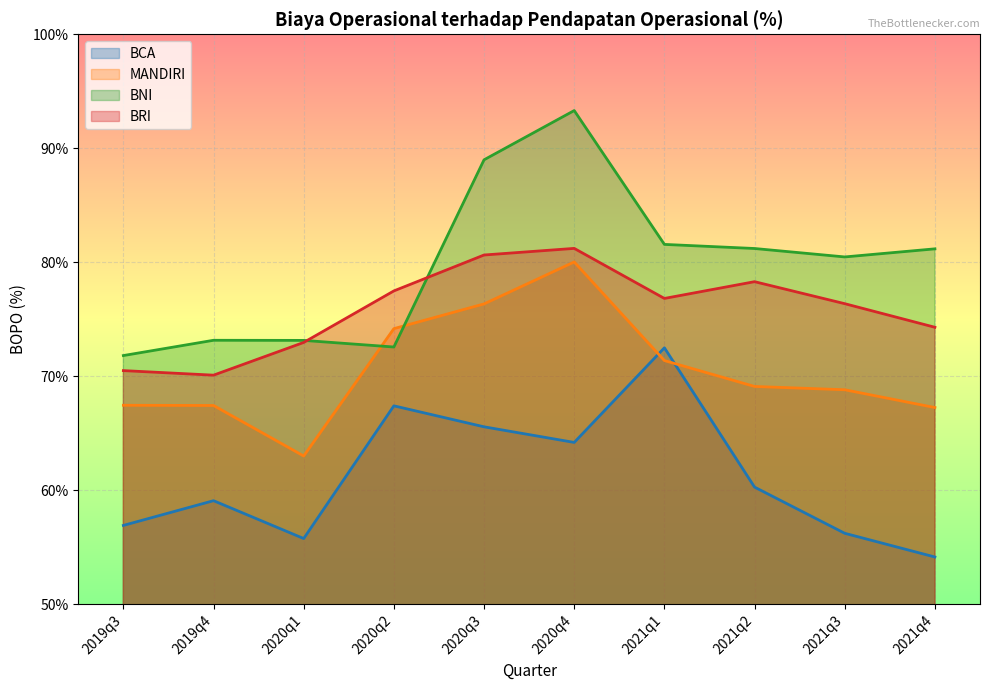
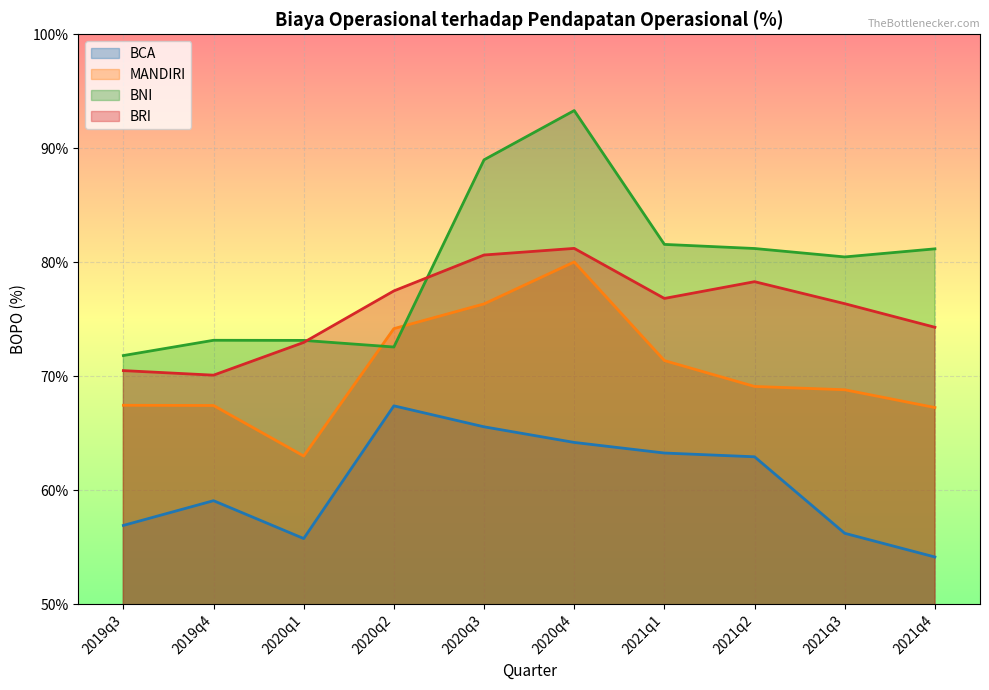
  {
    "BCA": {
      "2019q3": "56.9%",
      "2019q4": "59.1%",
      "2020q1": "55.8%",
      "2020q2": "67.4%",
      "2020q3": "65.6%",
      "2020q4": "64.2%",
-     "2021q1": "72.5%",
-     "2021q2": "60.3%",
+     "2021q1": "63.3%",
+     "2021q2": "62.9%",
      "2021q3": "56.2%",
      "2021q4": "54.2%"
    },
    "BNI": {
      "2019q3": "71.8%",
      "2019q4": "73.2%",
      "2020q2": "72.6%",
      "2020q3": "89.0%",
      "2020q4": "93.3%",
      "2021q1": "81.6%",
      "2021q2": "81.2%",
      "2021q3": "80.5%",
      "2021q4": "81.2%"
    }
  }
